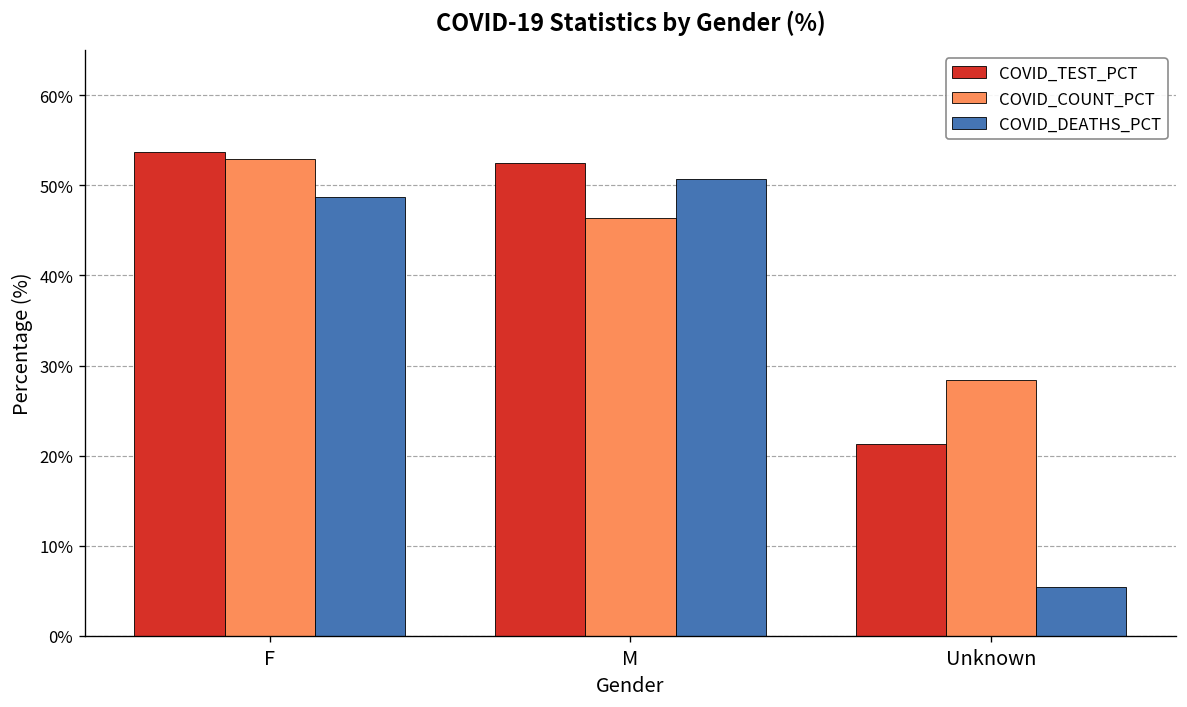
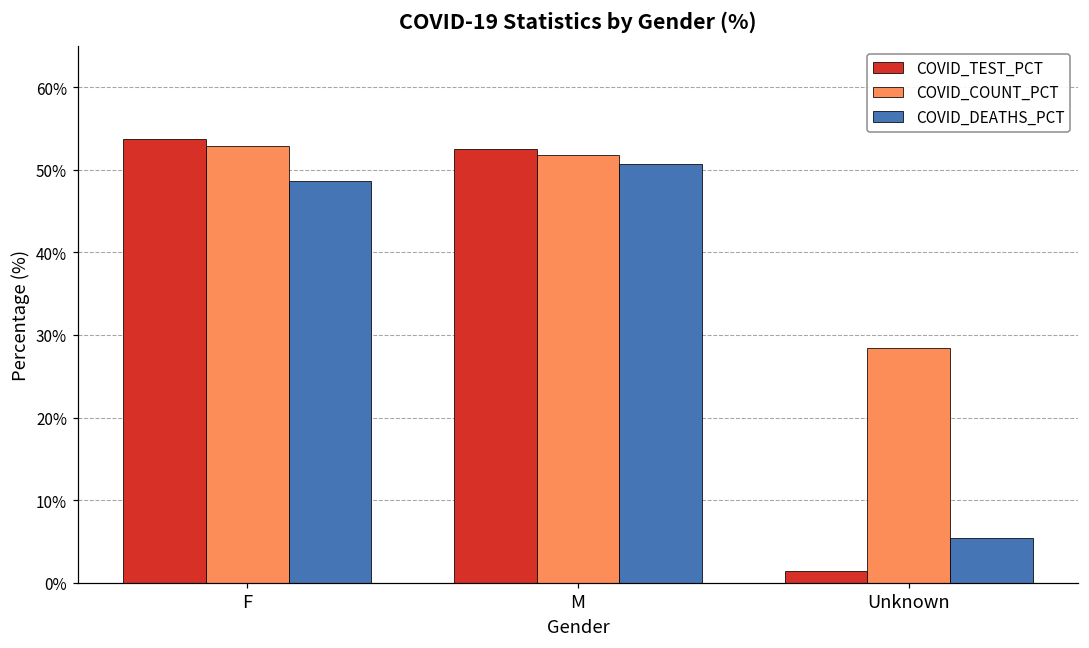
  {
    "COVID_TEST_PCT": {
      "F": "54%",
      "M": "52%",
-     "Unknown": "21%"
+     "Unknown": "1%"
    },
    "COVID_COUNT_PCT": {
      "F": "53%",
-     "M": "46%",
+     "M": "52%",
      "Unknown": "28%"
    },
    "COVID_DEATHS_PCT": {
      "F": "49%",
      "M": "51%",
      "Unknown": "5%"
    }
  }
